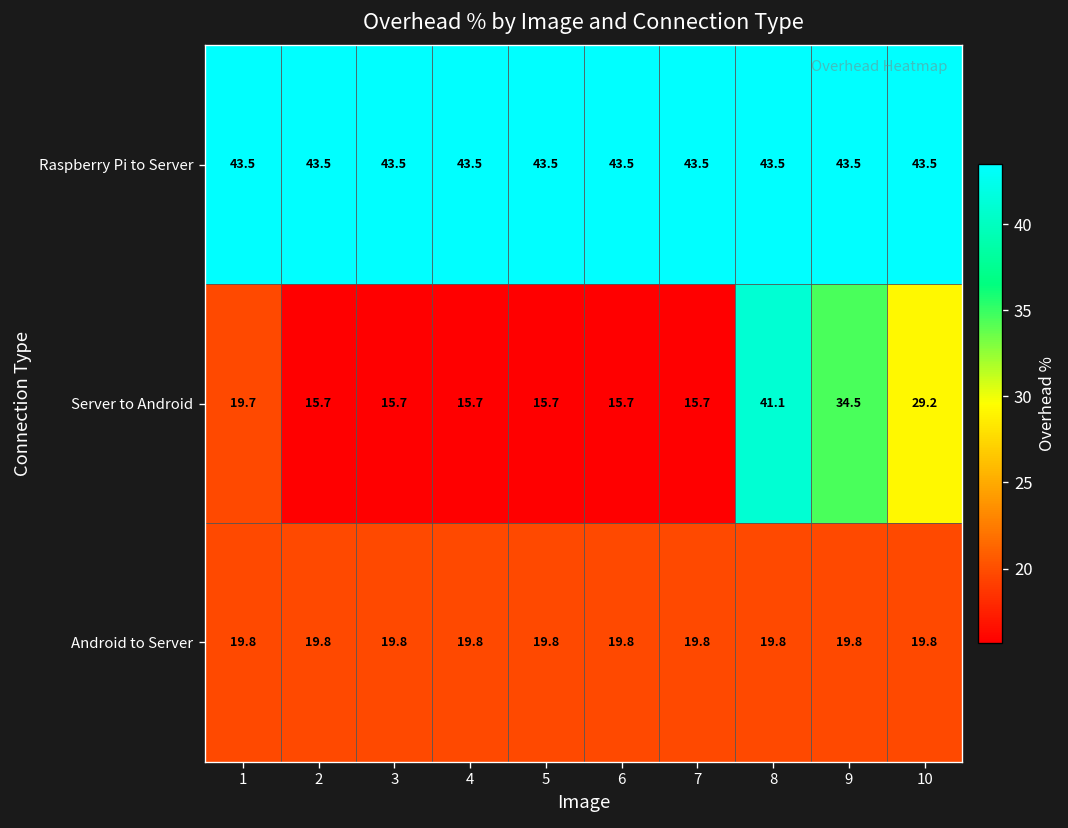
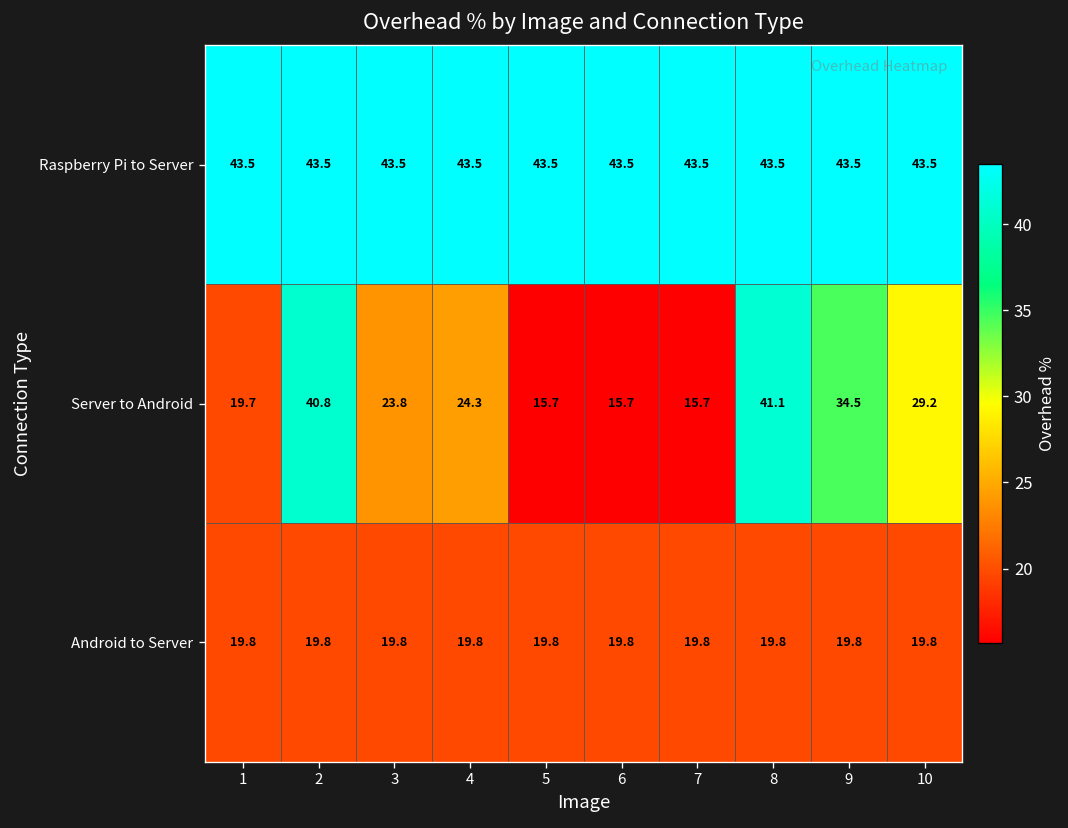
  {
    "Raspberry Pi to Server": {
      "1": 43.5,
      "2": 43.5,
      "3": 43.5,
      "4": 43.5,
      "5": 43.5,
      "6": 43.5,
      "7": 43.5,
      "8": 43.5,
      "10": 43.5
    },
    "Server to Android": {
      "1": 19.7,
-     "2": 15.7,
-     "3": 15.7,
-     "4": 15.7,
+     "2": 40.8,
+     "3": 23.8,
+     "4": 24.3,
      "5": 15.7,
      "6": 15.7,
      "7": 15.7,
      "8": 41.1,
      "9": 34.5,
      "10": 29.2
    },
    "Android to Server": {
      "1": 19.8,
      "2": 19.8,
      "3": 19.8,
      "4": 19.8,
      "5": 19.8,
      "6": 19.8,
      "7": 19.8,
      "8": 19.8,
      "9": 19.8,
      "10": 19.8
    }
  }
